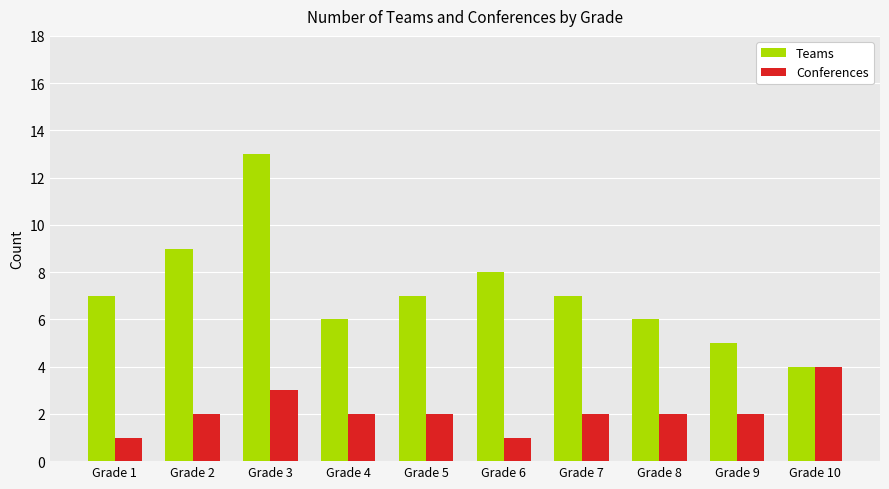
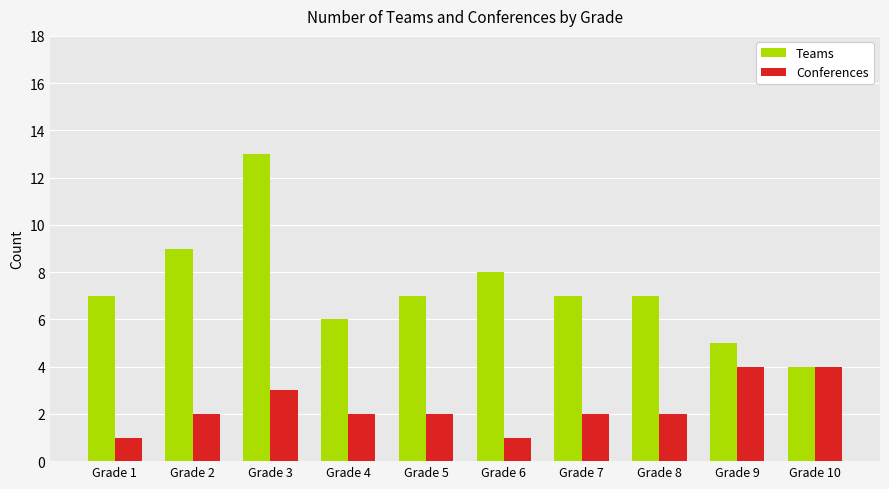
  {
    "Teams": {
      "Grade 1": 7,
      "Grade 2": 9,
      "Grade 3": 13,
      "Grade 4": 6,
      "Grade 5": 7,
      "Grade 6": 8,
      "Grade 7": 7,
-     "Grade 8": 6,
+     "Grade 8": 7,
      "Grade 9": 5,
      "Grade 10": 4
    },
    "Conferences": {
      "Grade 1": 1,
      "Grade 2": 2,
      "Grade 3": 3,
      "Grade 4": 2,
      "Grade 5": 2,
      "Grade 6": 1,
      "Grade 7": 2,
      "Grade 8": 2,
-     "Grade 9": 2,
+     "Grade 9": 4,
      "Grade 10": 4
    }
  }
